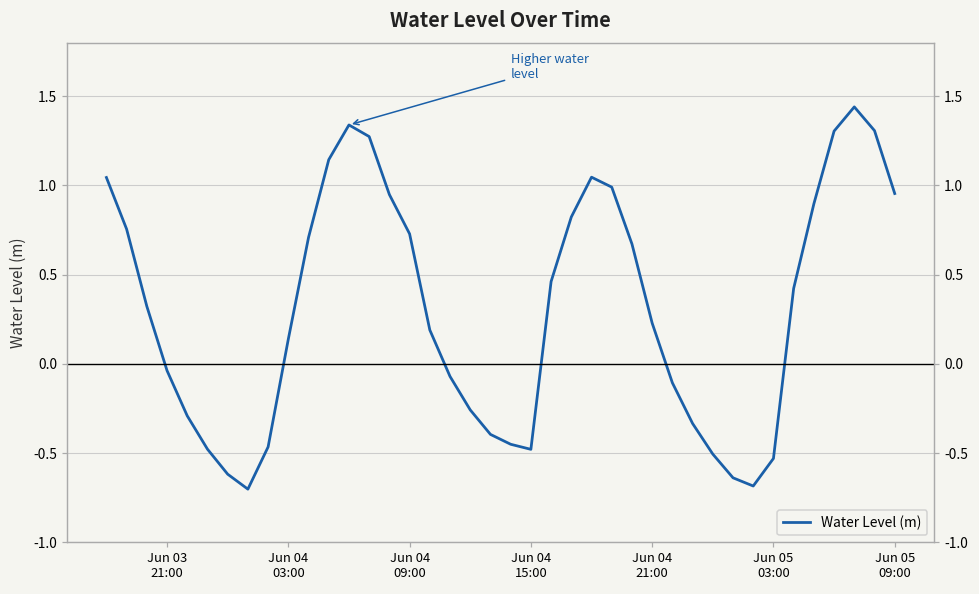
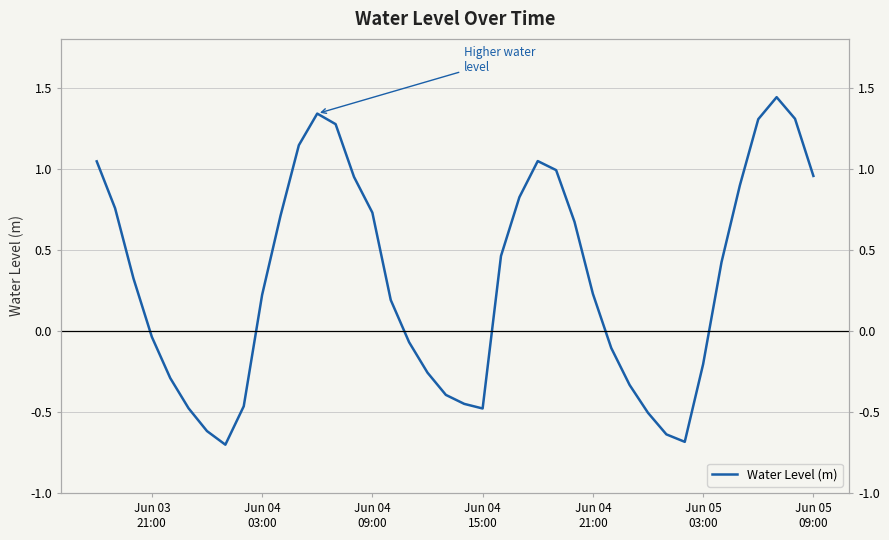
  {
    "Jun 03 21:00": -0.04,
-   "Jun 04 03:00": 0.14,
+   "Jun 04 03:00": 0.22,
    "Jun 04 09:00": 0.73,
    "Jun 04 15:00": -0.48,
    "Jun 04 21:00": 0.23,
-   "Jun 05 03:00": -0.53,
+   "Jun 05 03:00": -0.21,
    "Jun 05 09:00": 0.95
  }
